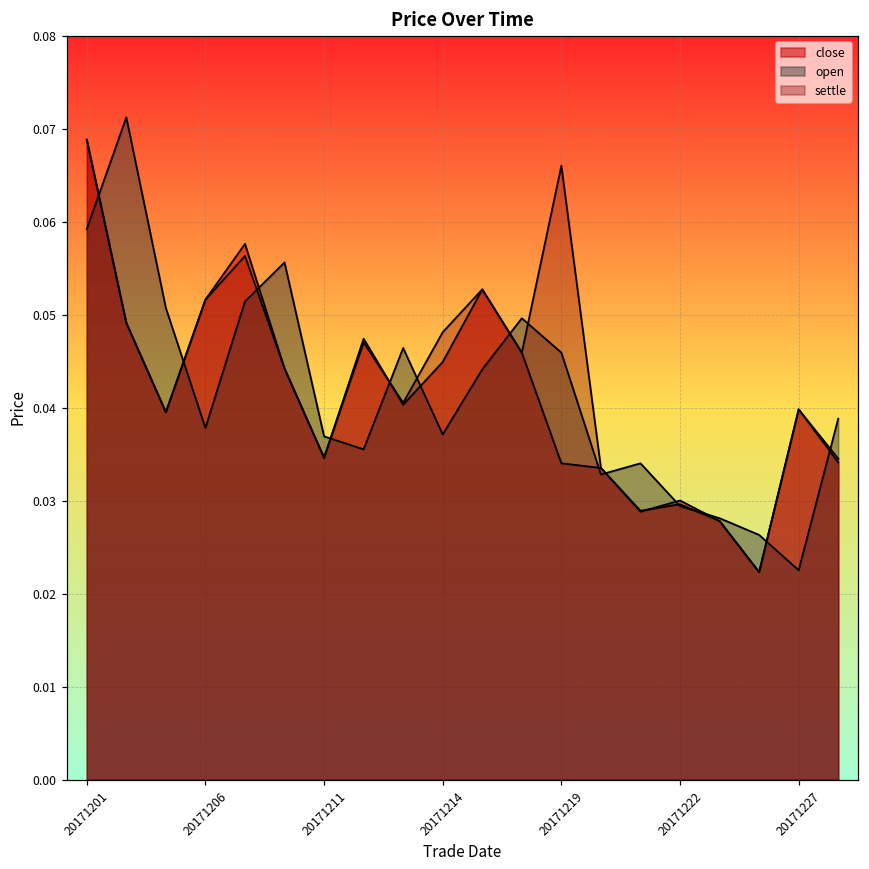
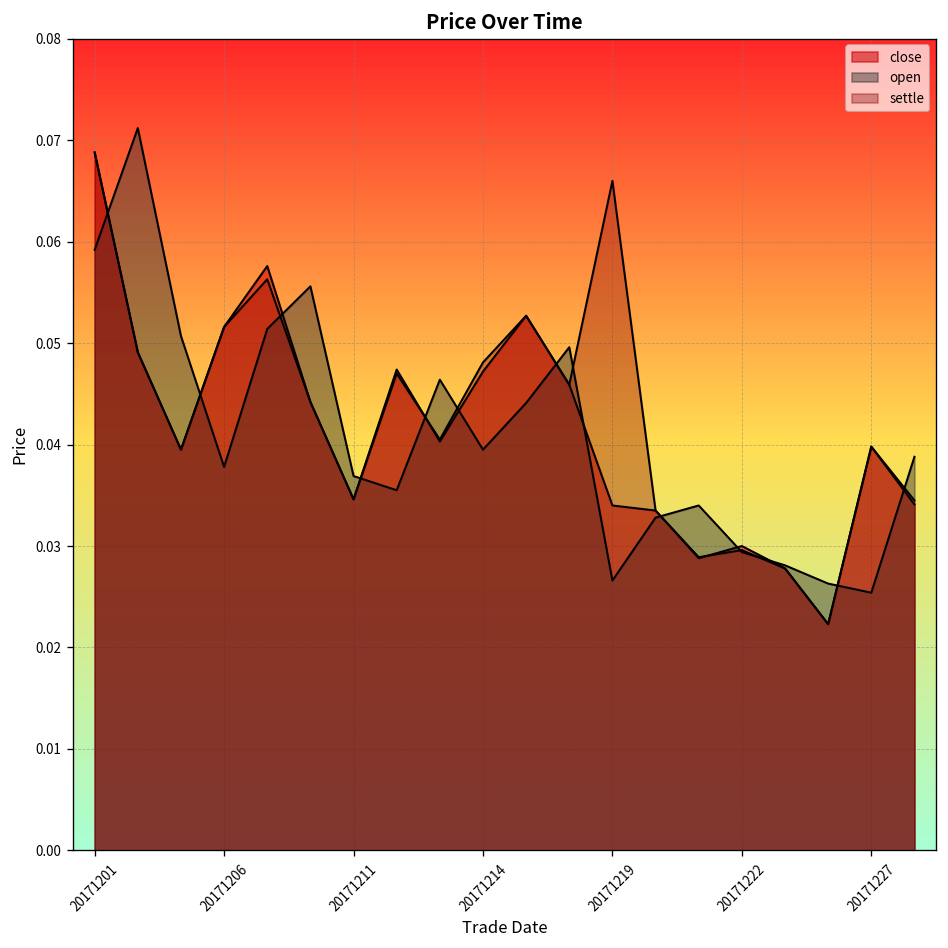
  {
    "close": {
-     "20171214": 0.045,
+     "20171214": 0.047,
      "20171219": 0.034,
      "20171222": 0.030
    },
    "open": {
      "20171201": 0.059,
      "20171206": 0.038,
      "20171211": 0.037,
-     "20171214": 0.037,
-     "20171219": 0.046,
-     "20171227": 0.023
+     "20171214": 0.040,
+     "20171219": 0.027,
+     "20171227": 0.025
    },
    "settle": {
      "20171214": 0.048,
      "20171219": 0.066
    }
  }
